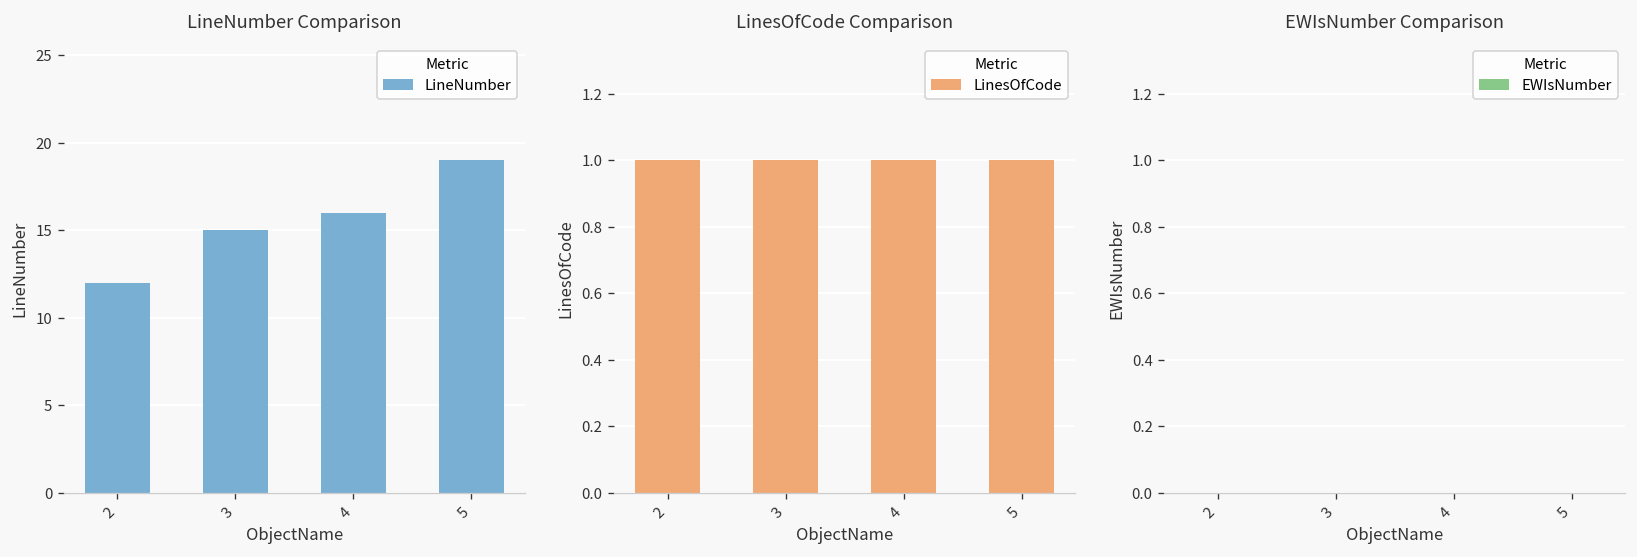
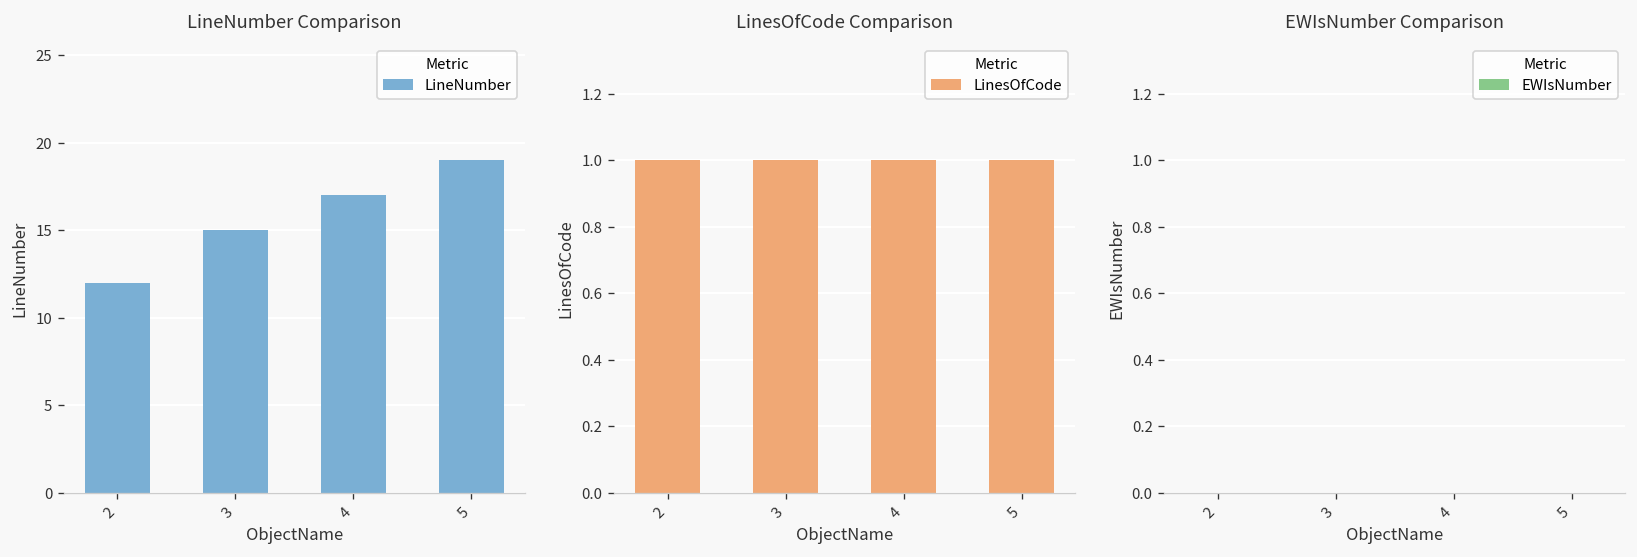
  {
    "LineNumber Comparison": {
      "2": 12,
      "3": 15,
-     "4": 16,
+     "4": 17,
      "5": 19
    },
    "LinesOfCode Comparison": {
      "2": 1.00,
      "3": 1.00,
      "4": 1.00,
      "5": 1.00
    },
    "EWIsNumber Comparison": {
      "2": 0.00,
      "3": 0.00,
      "4": 0.00,
      "5": 0.00
    }
  }
